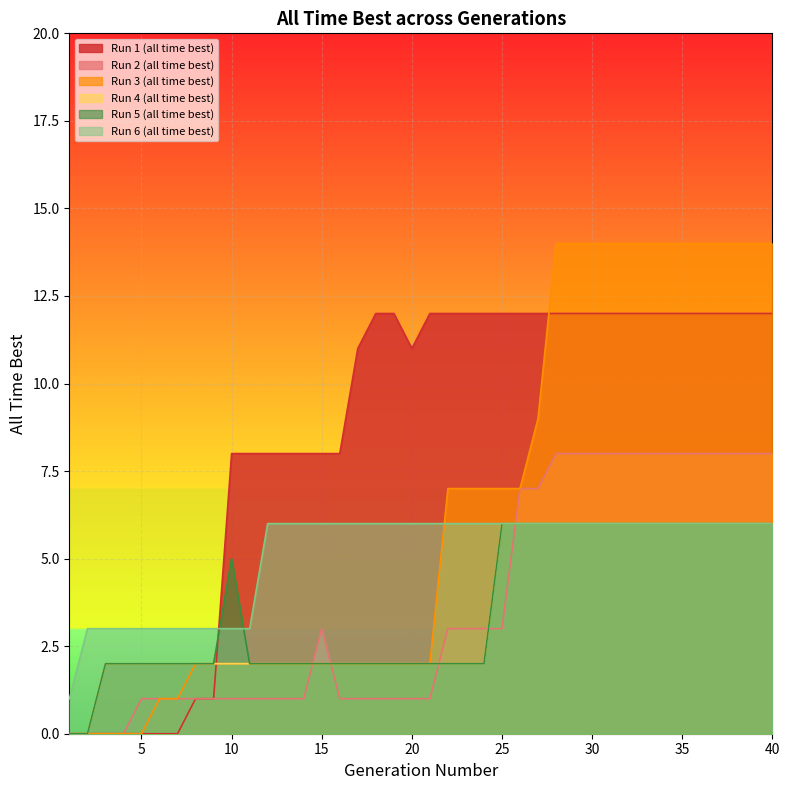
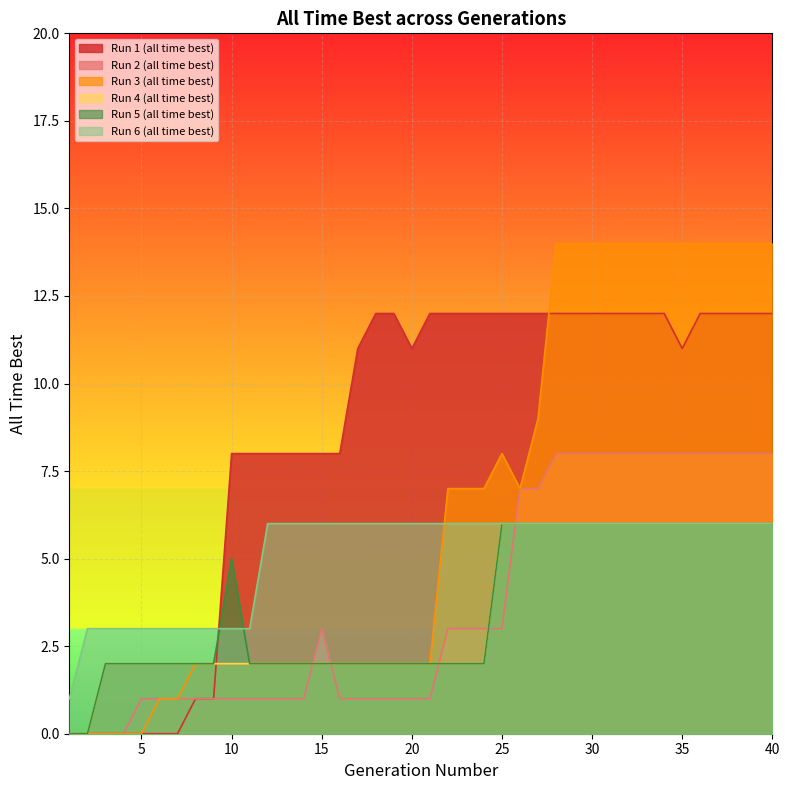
  {
    "Run 1 (all time best)": {
      "10": 8,
      "15": 8,
      "20": 11,
      "25": 12,
      "30": 12,
-     "35": 12,
+     "35": 11,
      "40": 12
    },
    "Run 2 (all time best)": {
      "5": 1,
      "10": 1,
      "15": 3,
      "20": 1,
      "25": 3,
      "30": 8,
      "35": 8,
      "40": 8
    },
    "Run 3 (all time best)": {
-     "25": 7,
+     "25": 8,
      "30": 14,
      "35": 14,
      "40": 14
    },
    "Run 5 (all time best)": {
      "10": 5
    },
    "Run 6 (all time best)": {
      "5": 3,
      "10": 3,
      "15": 6,
      "20": 6
    }
  }
